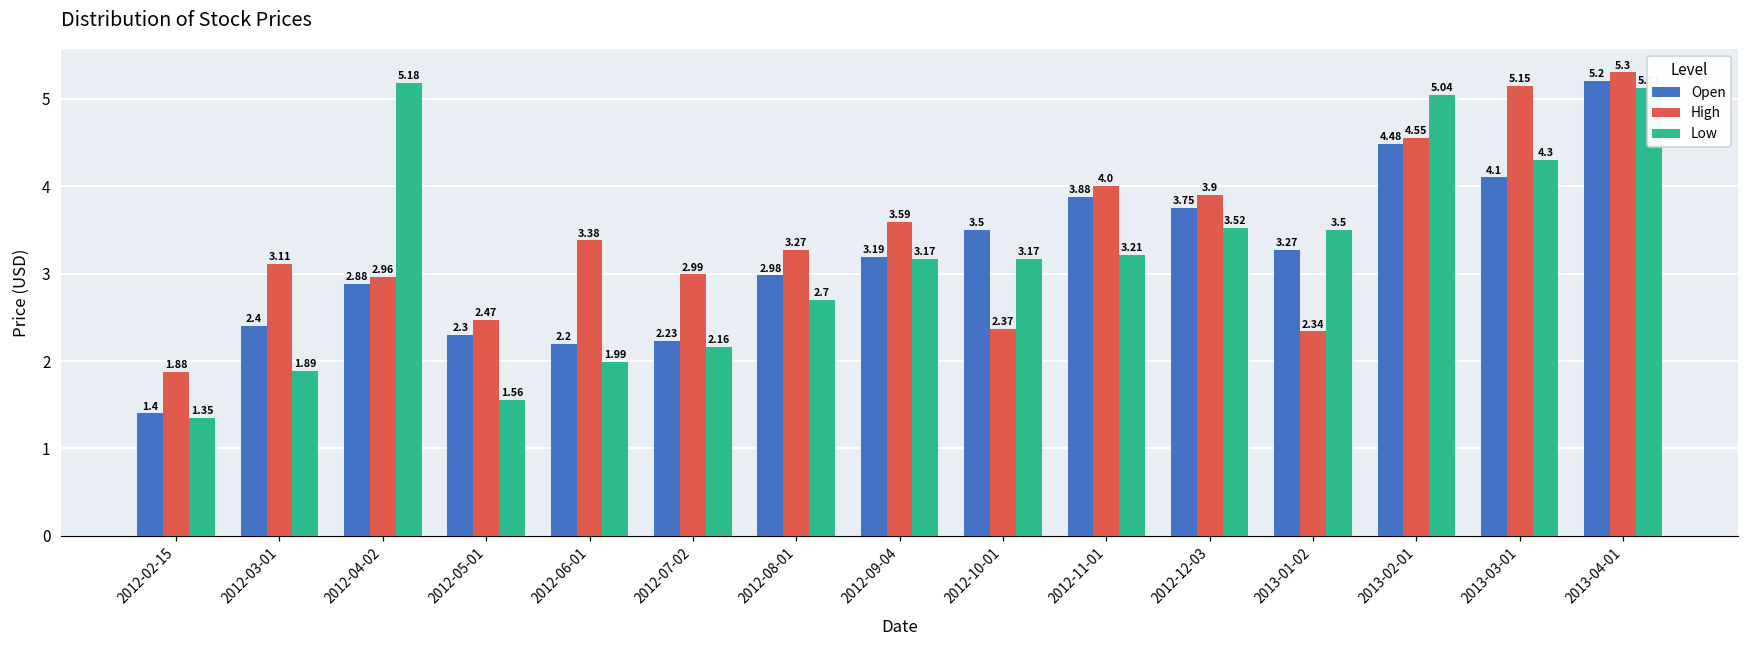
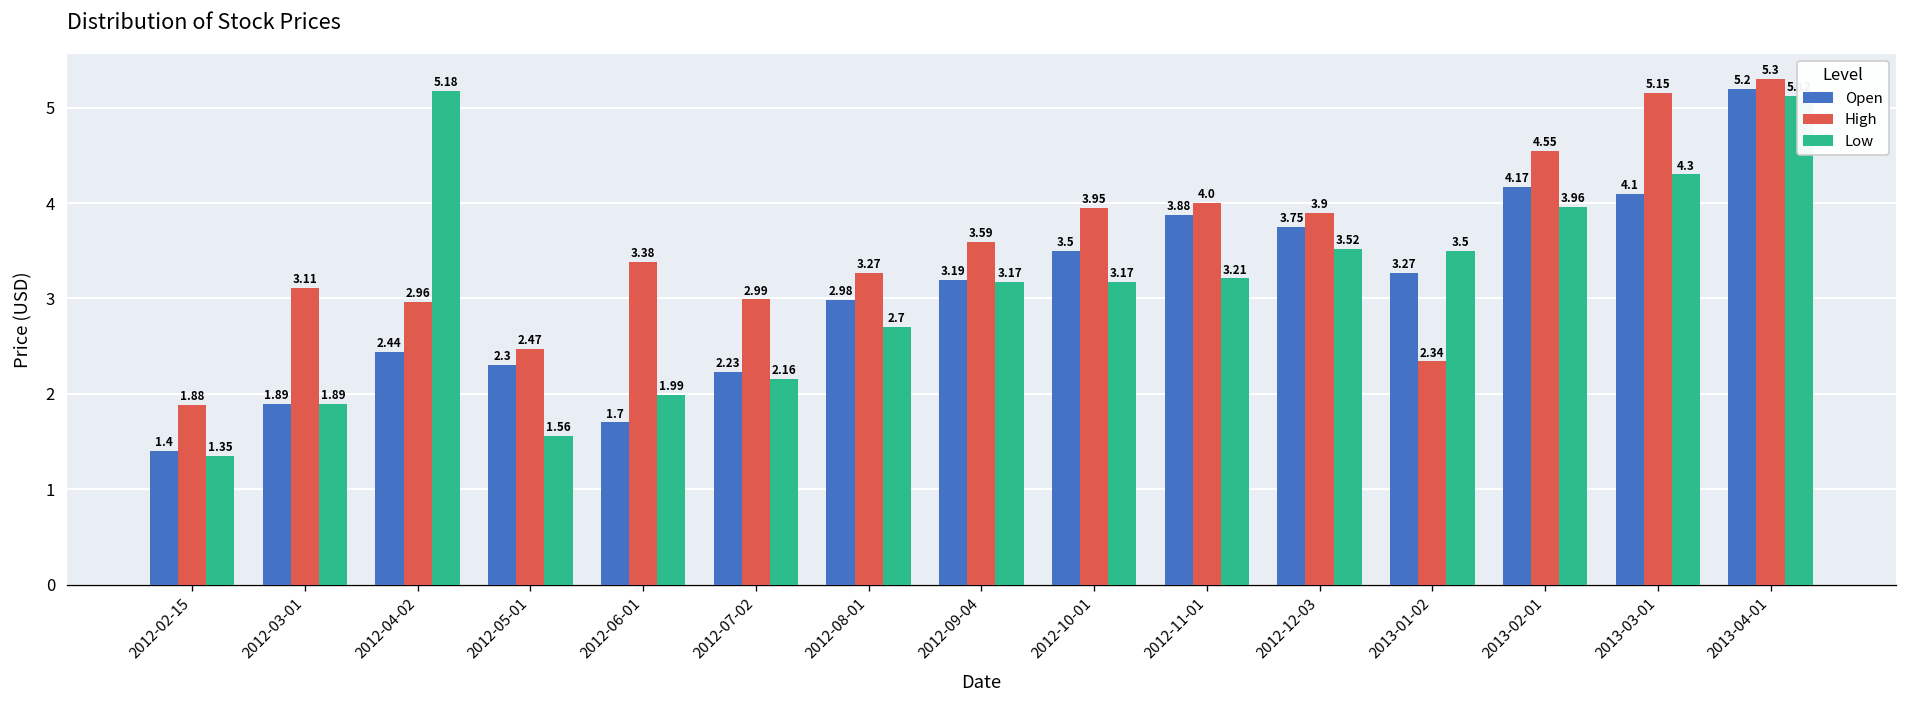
  {
    "Open": {
      "2012-02-15": 1.4,
-     "2012-03-01": 2.4,
-     "2012-04-02": 2.88,
+     "2012-03-01": 1.89,
+     "2012-04-02": 2.44,
      "2012-05-01": 2.3,
-     "2012-06-01": 2.2,
+     "2012-06-01": 1.7,
      "2012-07-02": 2.23,
      "2012-08-01": 2.98,
      "2012-09-04": 3.19,
      "2012-10-01": 3.5,
      "2012-11-01": 3.88,
      "2012-12-03": 3.75,
      "2013-01-02": 3.27,
-     "2013-02-01": 4.48,
+     "2013-02-01": 4.17,
      "2013-03-01": 4.1,
      "2013-04-01": 5.2
    },
    "High": {
      "2012-02-15": 1.88,
      "2012-03-01": 3.11,
      "2012-04-02": 2.96,
      "2012-05-01": 2.47,
      "2012-06-01": 3.38,
      "2012-07-02": 2.99,
      "2012-08-01": 3.27,
      "2012-09-04": 3.59,
-     "2012-10-01": 2.37,
+     "2012-10-01": 3.95,
      "2012-11-01": 4.0,
      "2012-12-03": 3.9,
      "2013-01-02": 2.34,
      "2013-02-01": 4.55,
      "2013-03-01": 5.15,
      "2013-04-01": 5.3
    },
    "Low": {
      "2012-02-15": 1.35,
      "2012-03-01": 1.89,
      "2012-04-02": 5.18,
      "2012-05-01": 1.56,
      "2012-06-01": 1.99,
      "2012-07-02": 2.16,
      "2012-08-01": 2.7,
      "2012-09-04": 3.17,
      "2012-10-01": 3.17,
      "2012-11-01": 3.21,
      "2012-12-03": 3.52,
      "2013-01-02": 3.5,
-     "2013-02-01": 5.04,
+     "2013-02-01": 3.96,
      "2013-03-01": 4.3
    }
  }
